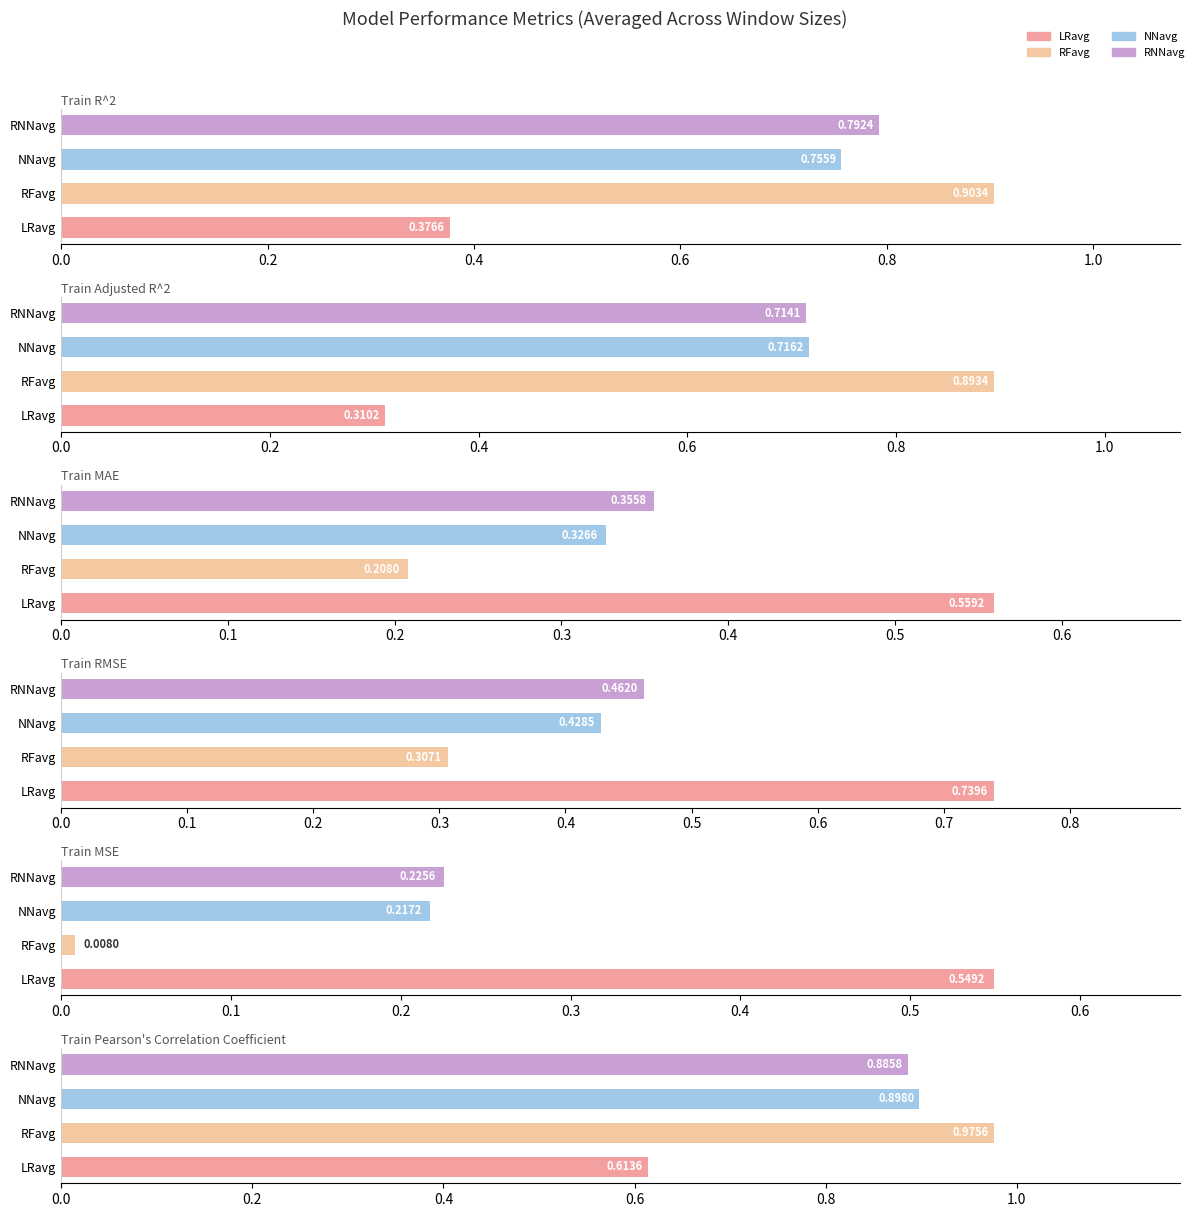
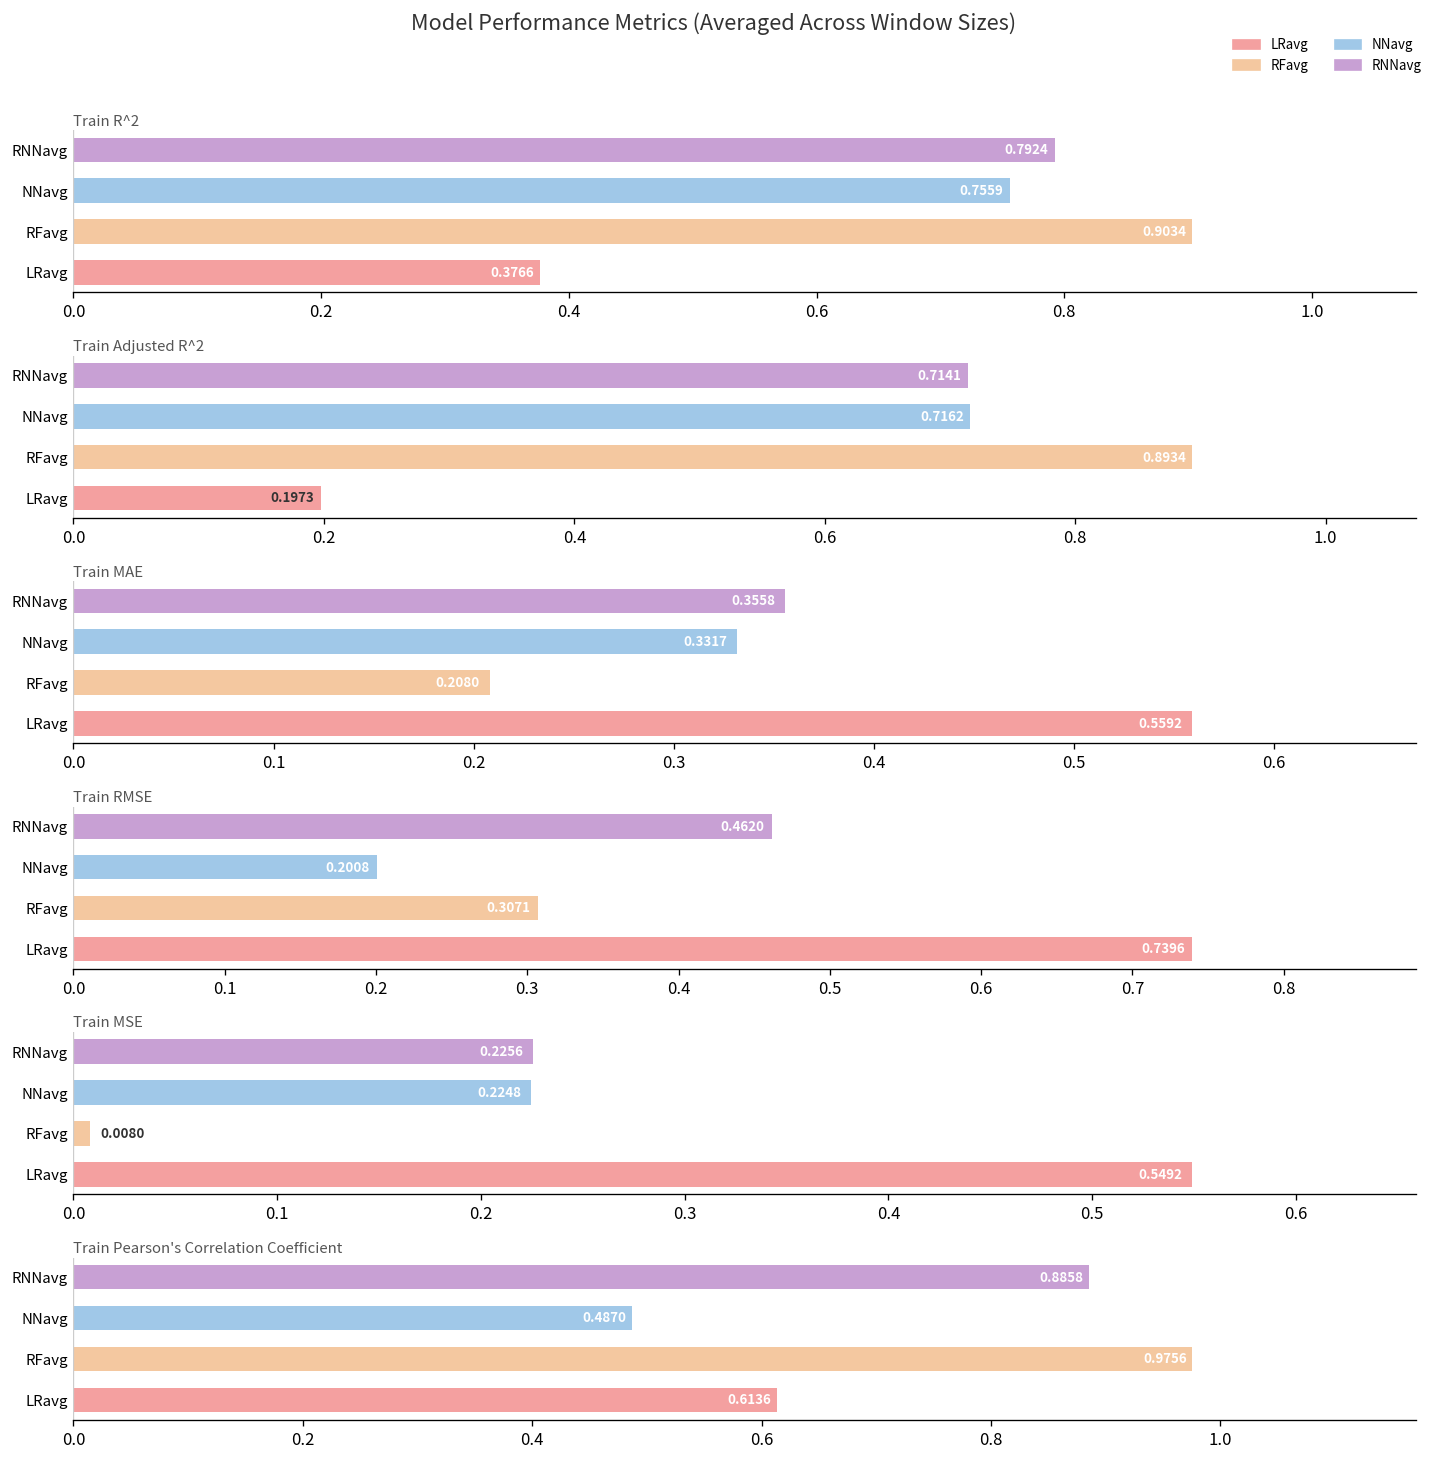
  {
    "Train R^2": {
      "RNNavg": 0.7924,
      "NNavg": 0.7559,
      "RFavg": 0.9034,
      "LRavg": 0.3766
    },
    "Train Adjusted R^2": {
      "RNNavg": 0.7141,
      "NNavg": 0.7162,
      "RFavg": 0.8934,
-     "LRavg": 0.3102
+     "LRavg": 0.1973
    },
    "Train MAE": {
      "RNNavg": 0.3558,
-     "NNavg": 0.3266,
+     "NNavg": 0.3317,
      "RFavg": 0.2080,
      "LRavg": 0.5592
    },
    "Train RMSE": {
      "RNNavg": 0.4620,
-     "NNavg": 0.4285,
+     "NNavg": 0.2008,
      "RFavg": 0.3071,
      "LRavg": 0.7396
    },
    "Train MSE": {
      "RNNavg": 0.2256,
-     "NNavg": 0.2172,
+     "NNavg": 0.2248,
      "RFavg": 0.0080,
      "LRavg": 0.5492
    },
    "Train Pearson's Correlation Coefficient": {
      "RNNavg": 0.8858,
-     "NNavg": 0.8980,
+     "NNavg": 0.4870,
      "RFavg": 0.9756,
      "LRavg": 0.6136
    }
  }
